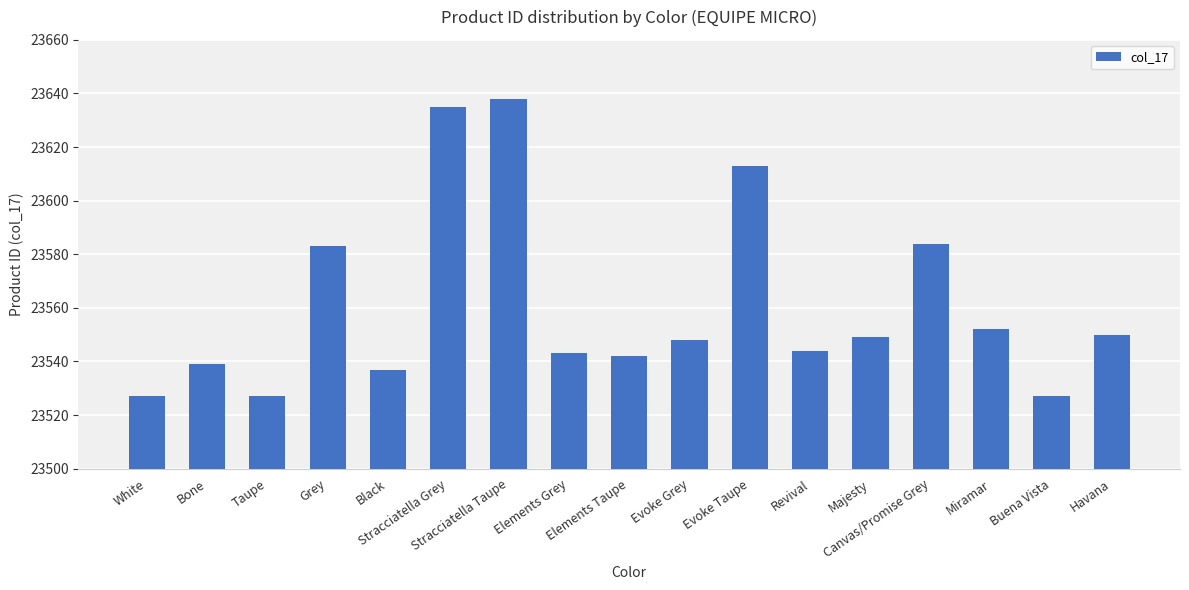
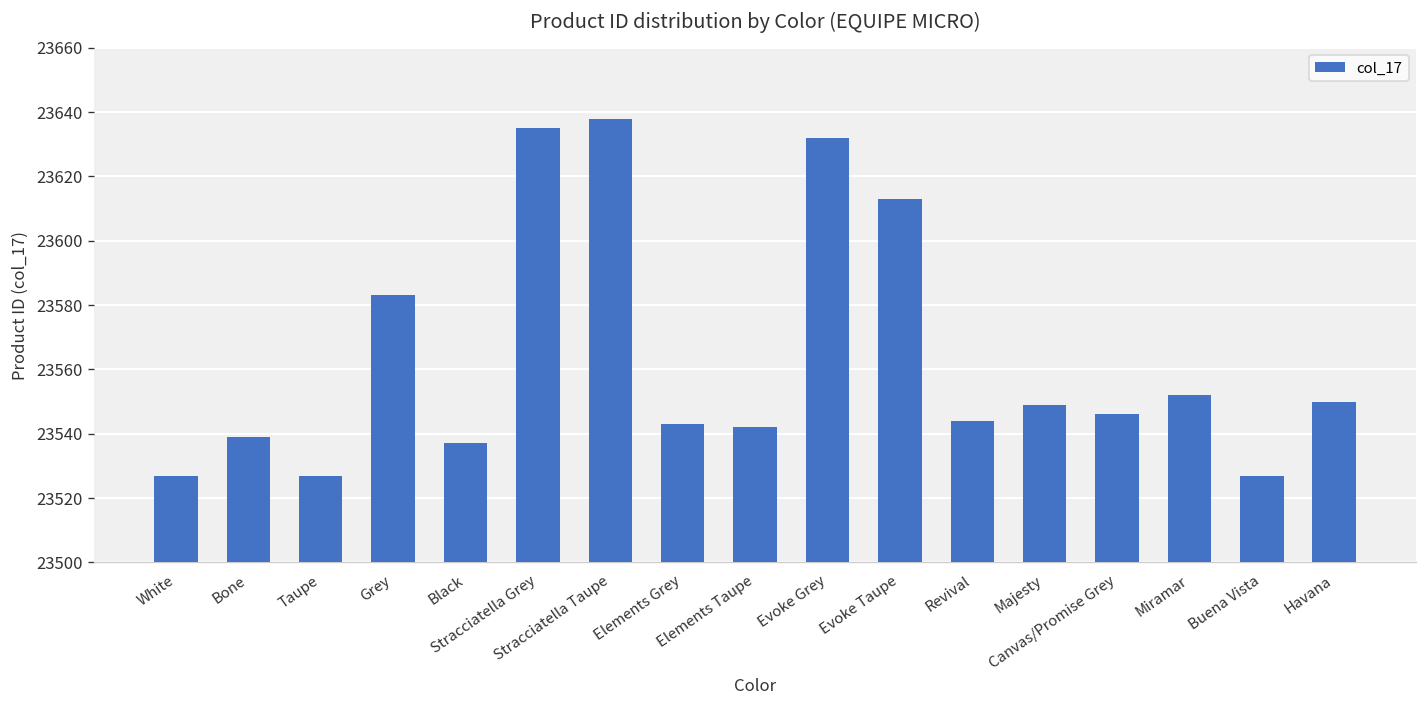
  {
    "White": 23527,
    "Bone": 23539,
    "Taupe": 23527,
    "Grey": 23583,
    "Black": 23537,
    "Stracciatella Grey": 23635,
    "Stracciatella Taupe": 23638,
    "Elements Grey": 23543,
    "Elements Taupe": 23542,
-   "Evoke Grey": 23548,
+   "Evoke Grey": 23632,
    "Evoke Taupe": 23613,
    "Revival": 23544,
    "Majesty": 23549,
-   "Canvas/Promise Grey": 23584,
+   "Canvas/Promise Grey": 23546,
    "Miramar": 23552,
    "Buena Vista": 23527,
    "Havana": 23550
  }
